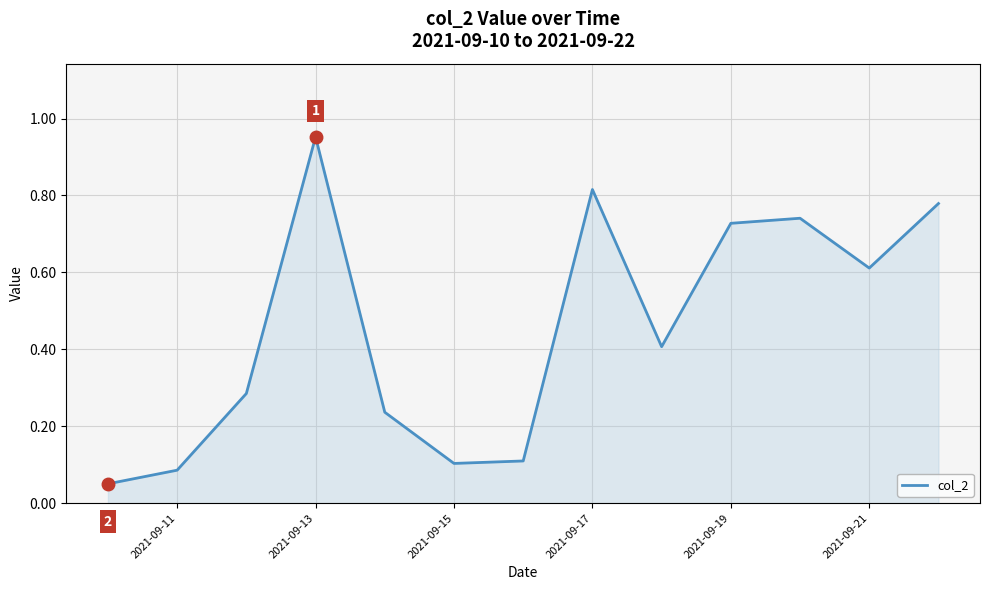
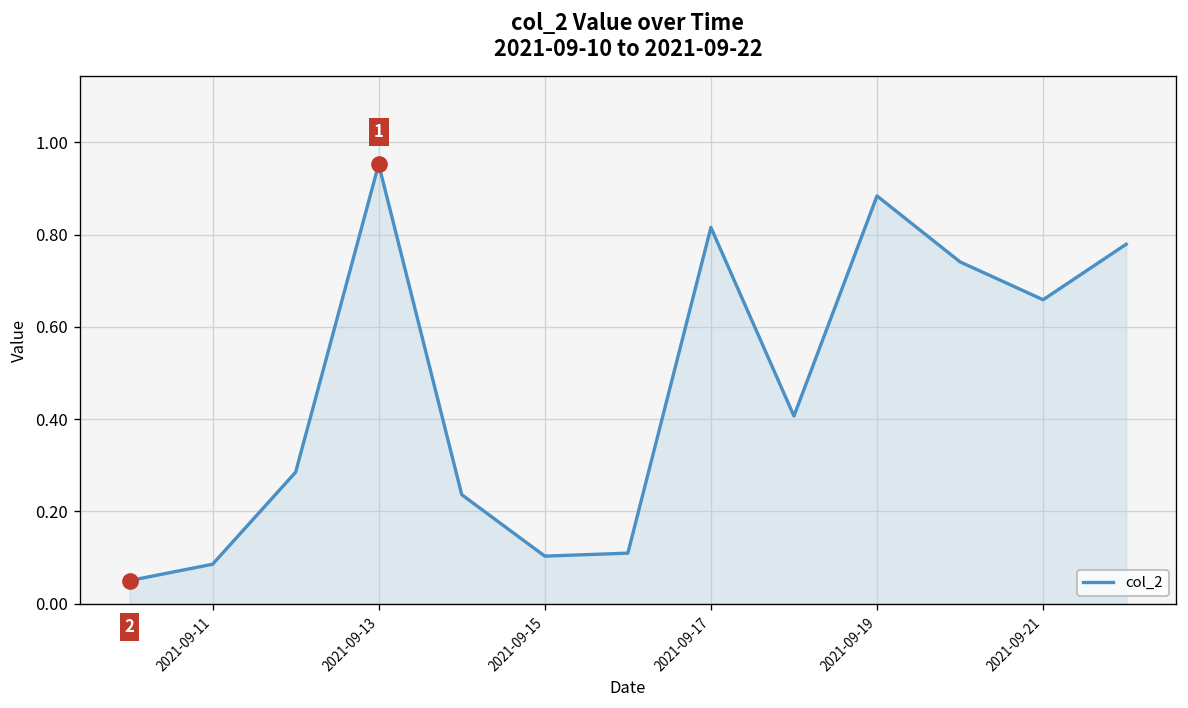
  {
    "col_2": {
      "2021-09-11": 0.09,
      "2021-09-15": 0.10,
      "2021-09-17": 0.82,
-     "2021-09-19": 0.73,
-     "2021-09-21": 0.61
+     "2021-09-19": 0.88,
+     "2021-09-21": 0.66
    }
  }
